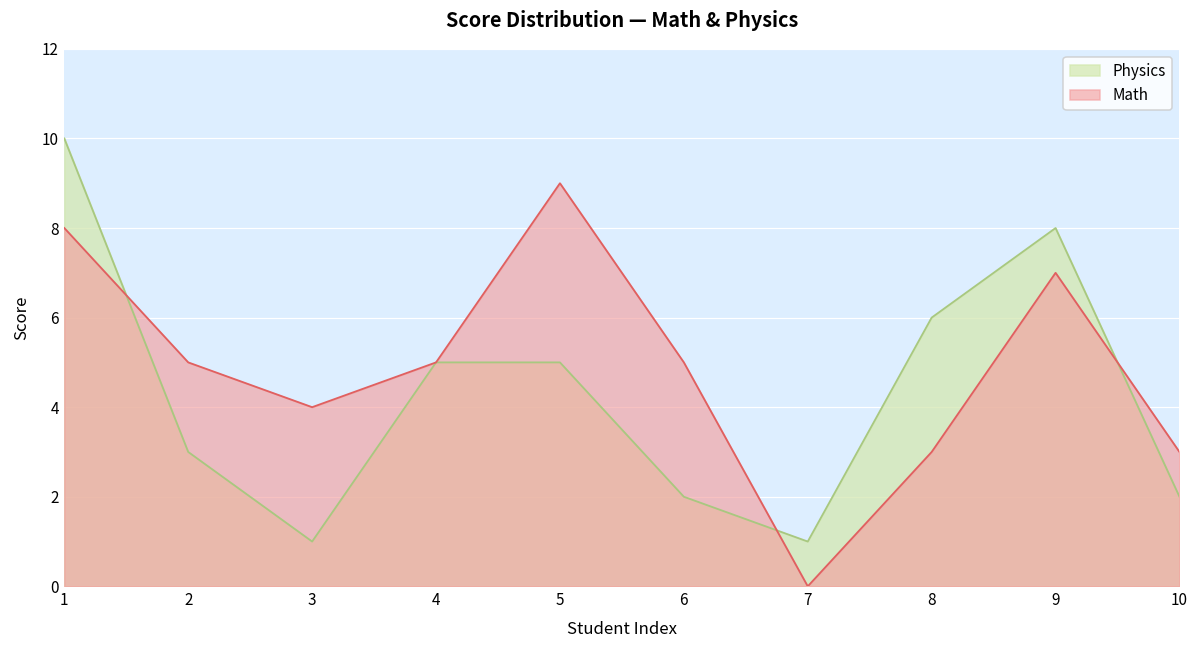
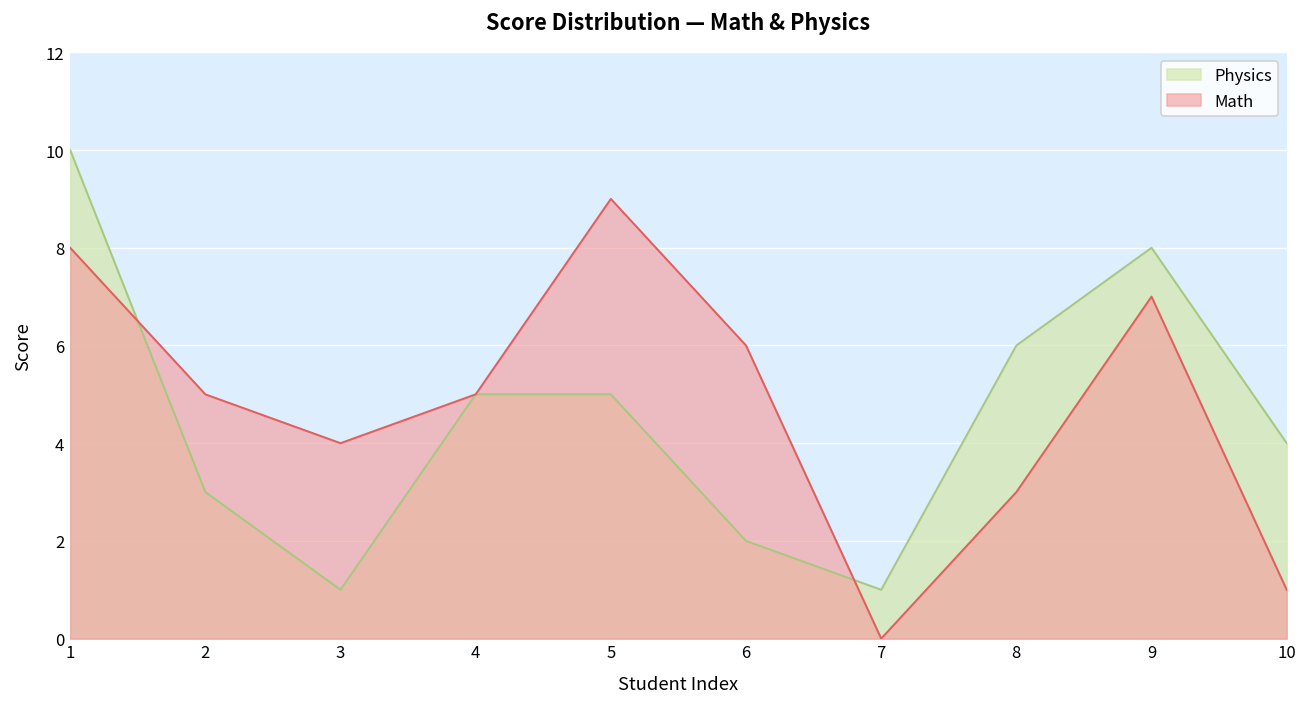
  {
    "Physics": {
      "1": 10,
      "2": 3,
      "3": 1,
      "5": 5,
      "6": 2,
      "7": 1,
      "8": 6,
      "9": 8,
-     "10": 2
+     "10": 4
    },
    "Math": {
      "1": 8,
      "2": 5,
      "3": 4,
      "5": 9,
-     "6": 5,
+     "6": 6,
      "7": 0,
      "8": 3,
      "9": 7,
-     "10": 3
+     "10": 1
    }
  }
